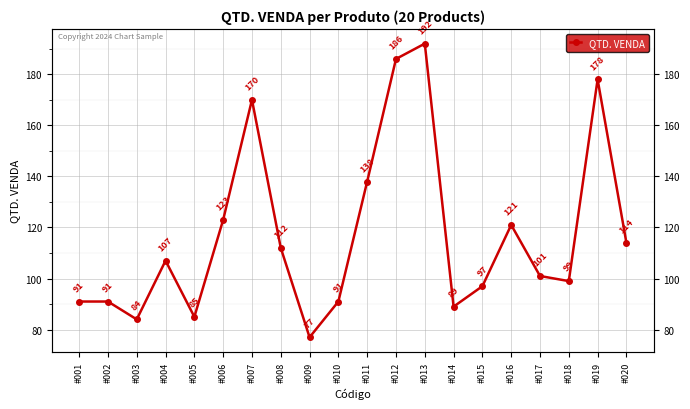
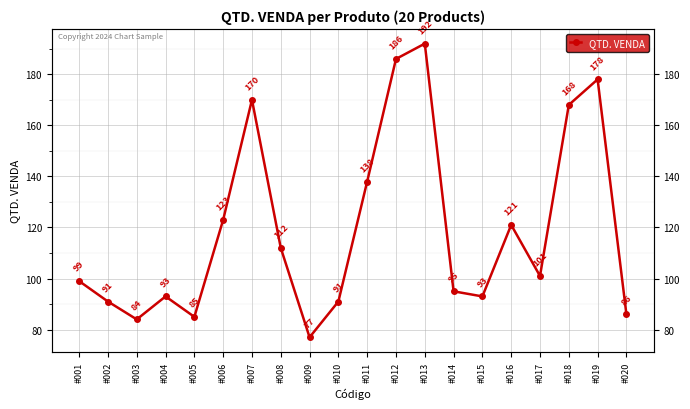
  {
-   "#001": 91,
+   "#001": 99,
    "#002": 91,
    "#003": 84,
-   "#004": 107,
+   "#004": 93,
    "#005": 85,
    "#006": 123,
    "#007": 170,
    "#008": 112,
    "#009": 77,
    "#010": 91,
    "#011": 138,
    "#012": 186,
    "#013": 192,
-   "#014": 89,
-   "#015": 97,
+   "#014": 95,
+   "#015": 93,
    "#016": 121,
    "#017": 101,
-   "#018": 99,
+   "#018": 168,
    "#019": 178,
-   "#020": 114
+   "#020": 86
  }
